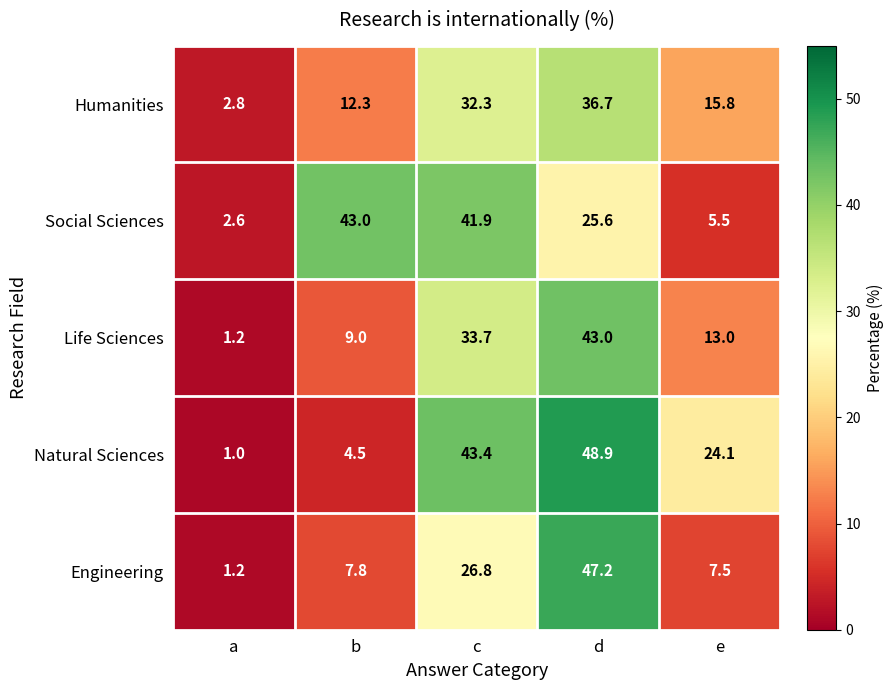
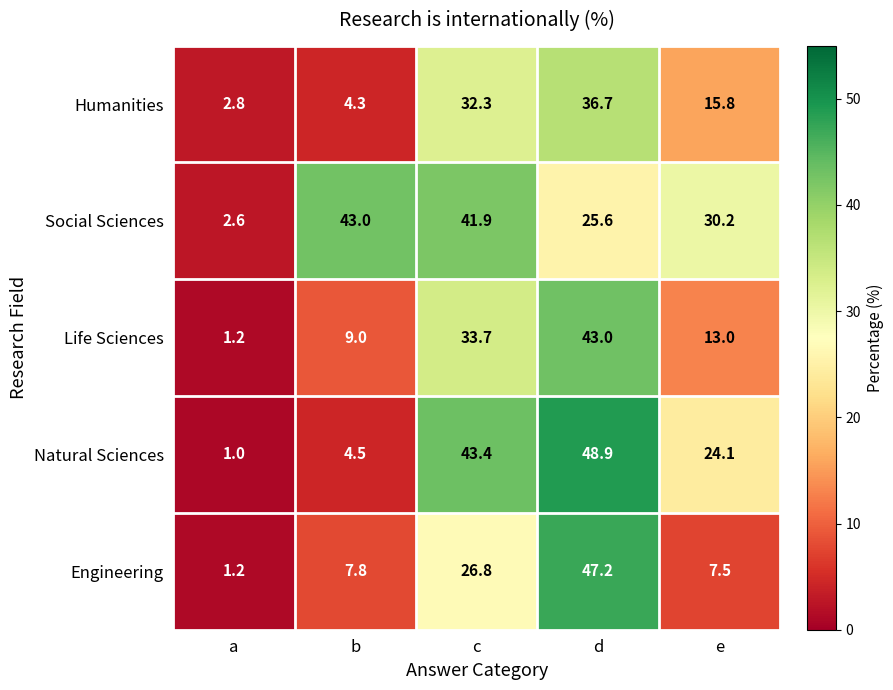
  {
    "Humanities": {
      "a": 2.8,
-     "b": 12.3,
+     "b": 4.3,
      "c": 32.3,
      "d": 36.7,
      "e": 15.8
    },
    "Social Sciences": {
      "a": 2.6,
      "b": 43.0,
      "c": 41.9,
      "d": 25.6,
-     "e": 5.5
+     "e": 30.2
    },
    "Life Sciences": {
      "a": 1.2,
      "b": 9.0,
      "c": 33.7,
      "d": 43.0,
      "e": 13.0
    },
    "Natural Sciences": {
      "a": 1.0,
      "b": 4.5,
      "c": 43.4,
      "d": 48.9,
      "e": 24.1
    },
    "Engineering": {
      "a": 1.2,
      "b": 7.8,
      "c": 26.8,
      "d": 47.2,
      "e": 7.5
    }
  }
